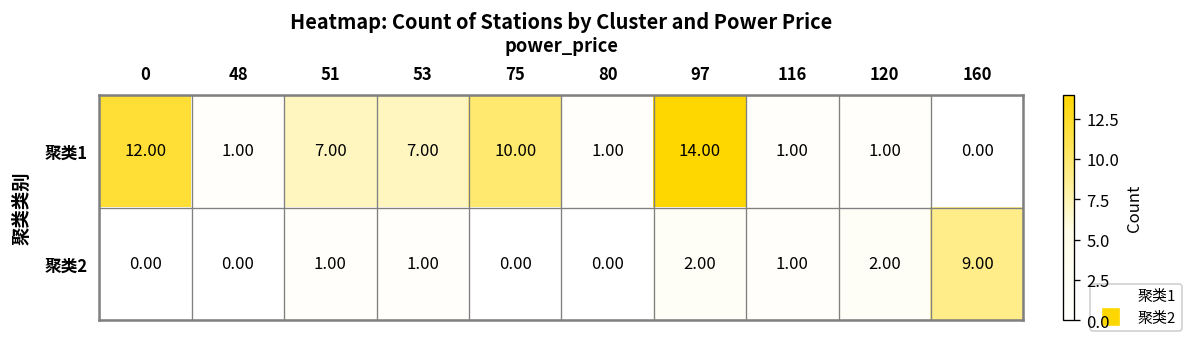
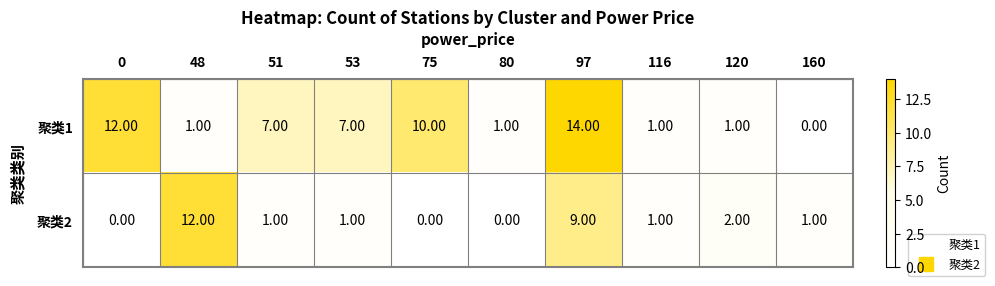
  {
    "聚类1": {
      "0": 12.00,
      "48": 1.00,
      "51": 7.00,
      "53": 7.00,
      "75": 10.00,
      "80": 1.00,
      "97": 14.00,
      "116": 1.00,
      "120": 1.00,
      "160": 0.00
    },
    "聚类2": {
      "0": 0.00,
-     "48": 0.00,
+     "48": 12.00,
      "51": 1.00,
      "53": 1.00,
      "75": 0.00,
      "80": 0.00,
-     "97": 2.00,
+     "97": 9.00,
      "116": 1.00,
      "120": 2.00,
-     "160": 9.00
+     "160": 1.00
    }
  }
